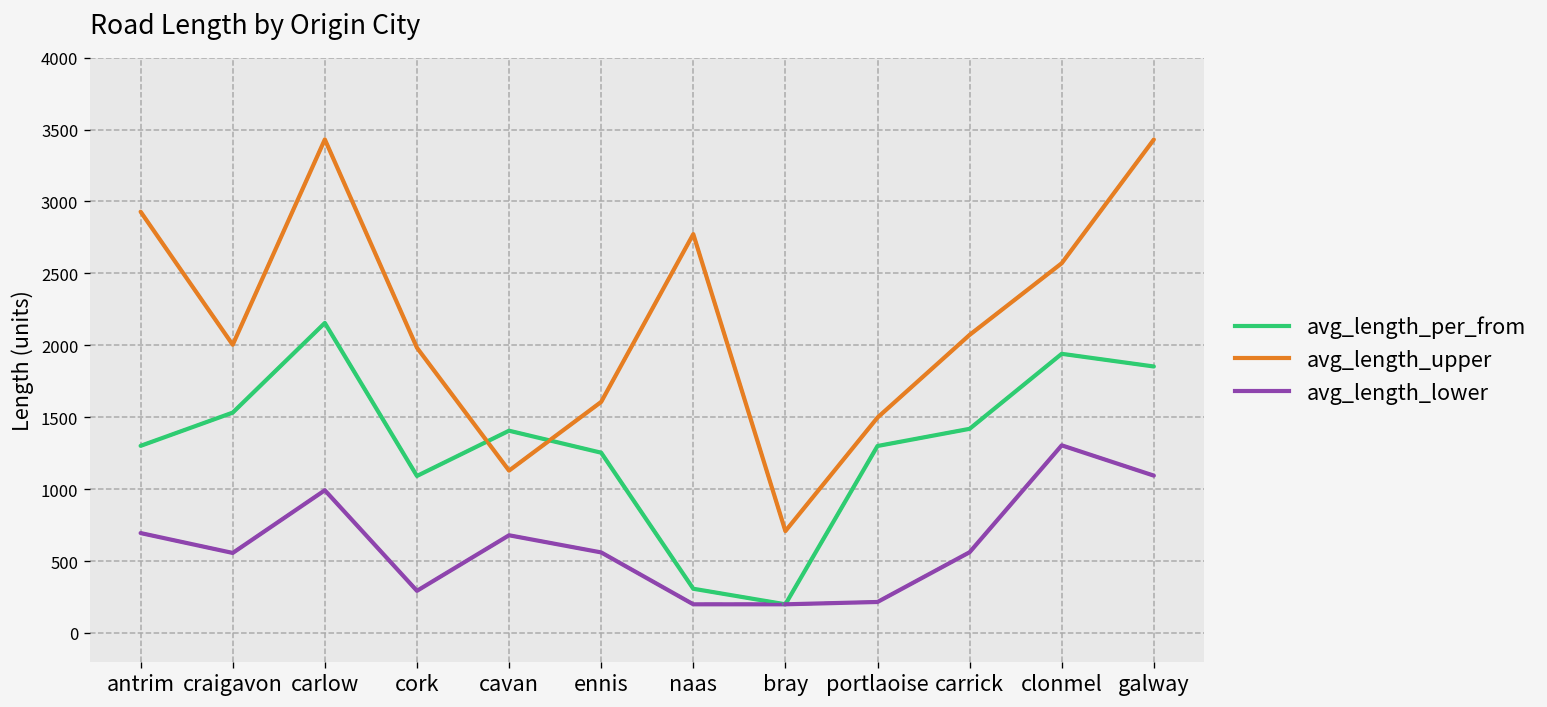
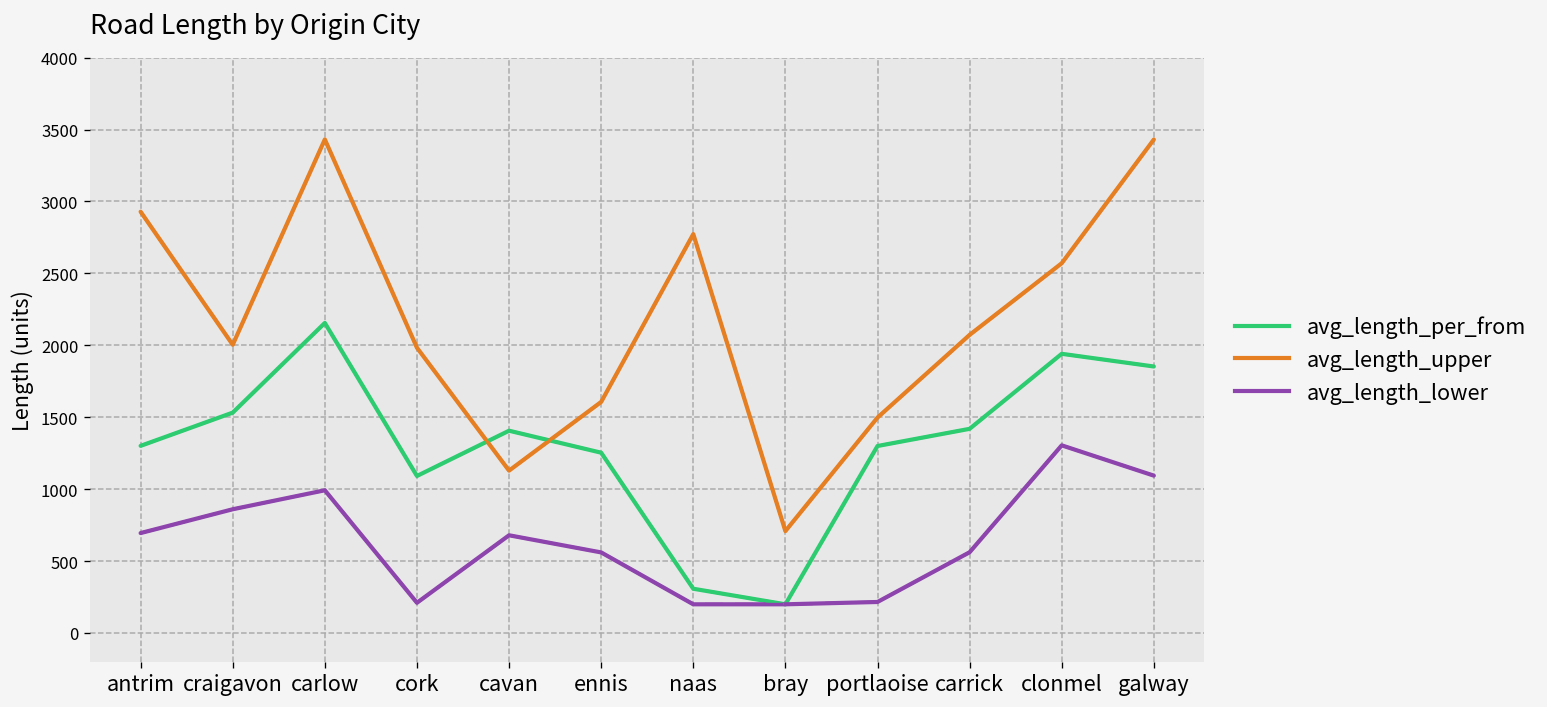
  {
    "avg_length_per_from": {
      "antrim": 1300,
      "craigavon": 1530,
      "carlow": 2160,
      "cork": 1090,
      "cavan": 1410,
      "ennis": 1250,
      "naas": 310,
      "portlaoise": 1300,
      "carrick": 1420,
      "clonmel": 1940,
      "galway": 1850
    },
    "avg_length_upper": {
      "antrim": 2930,
      "craigavon": 2000,
      "carlow": 3430,
      "cork": 1980,
      "cavan": 1130,
      "ennis": 1610,
      "naas": 2770,
      "bray": 710,
      "portlaoise": 1500,
      "carrick": 2070,
      "clonmel": 2570,
      "galway": 3430
    },
    "avg_length_lower": {
      "antrim": 690,
-     "craigavon": 560,
+     "craigavon": 860,
      "carlow": 990,
-     "cork": 290,
+     "cork": 210,
      "cavan": 680,
      "ennis": 560,
      "naas": 200,
      "portlaoise": 220,
      "carrick": 560,
      "clonmel": 1300,
      "galway": 1090
    }
  }
